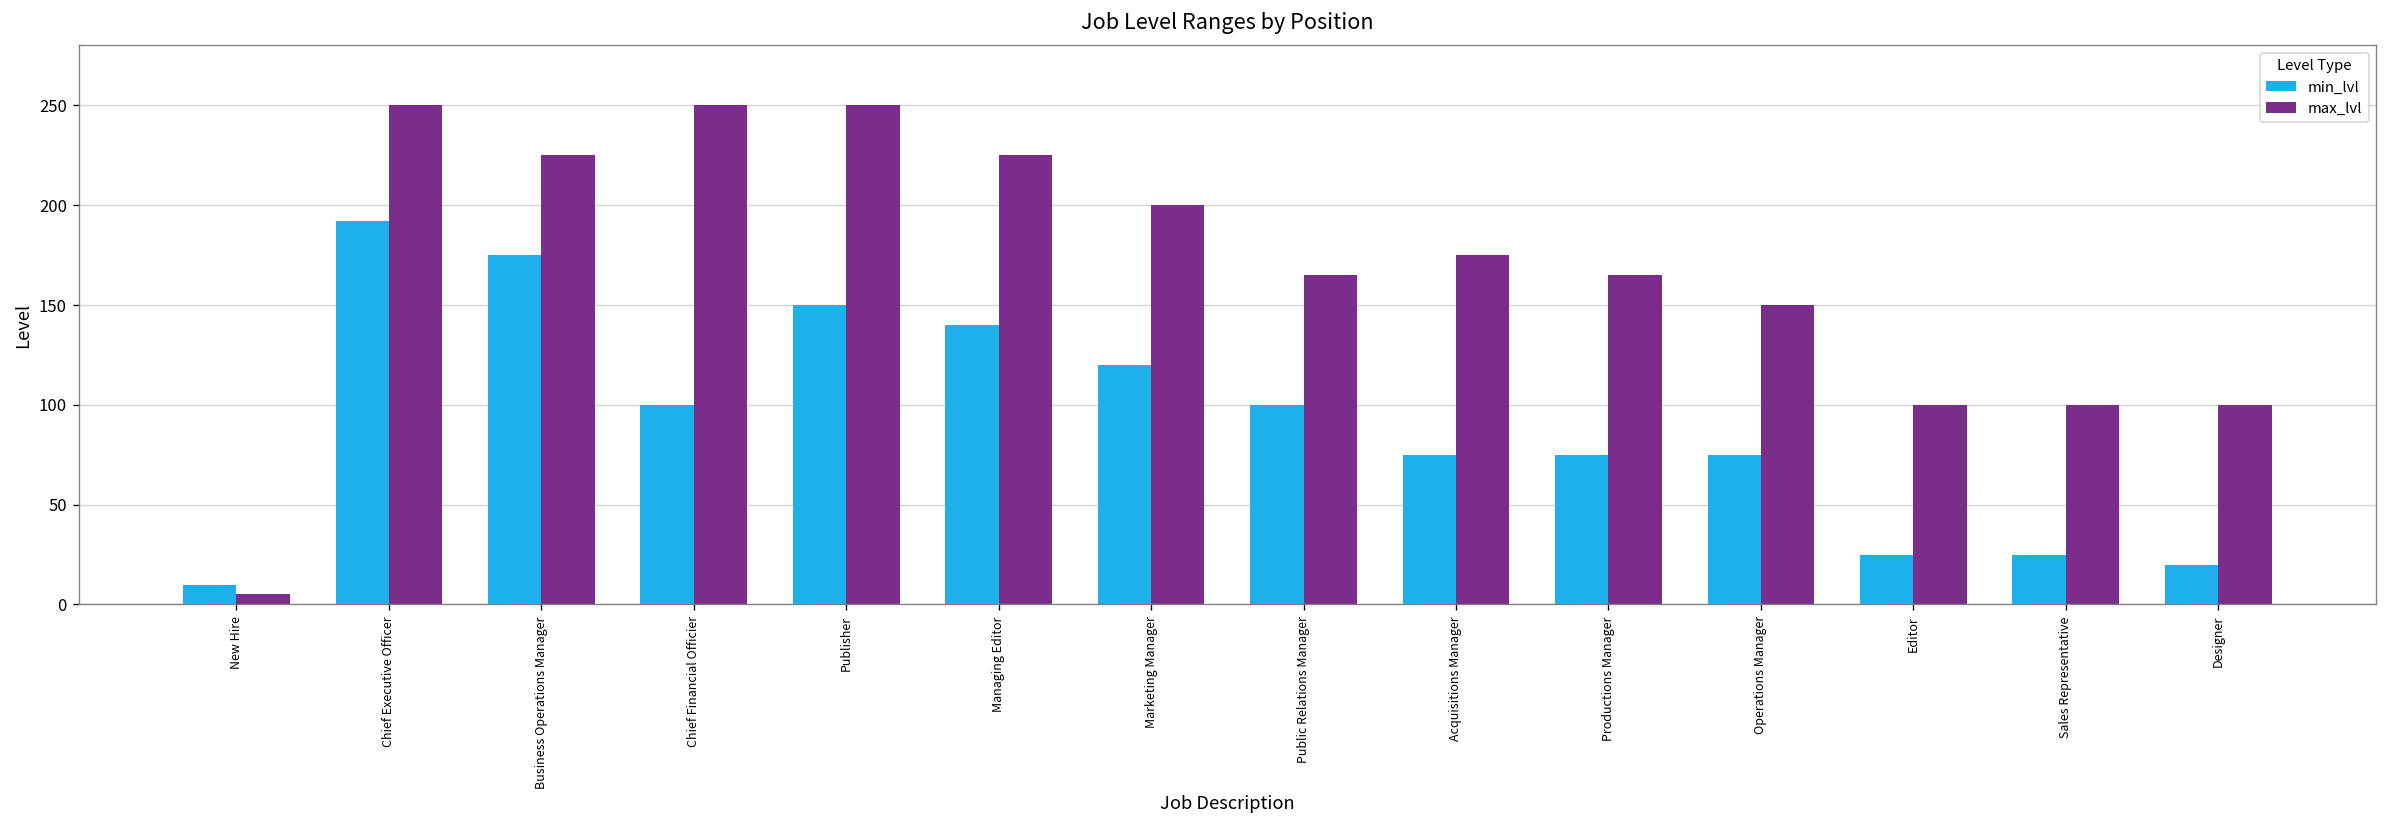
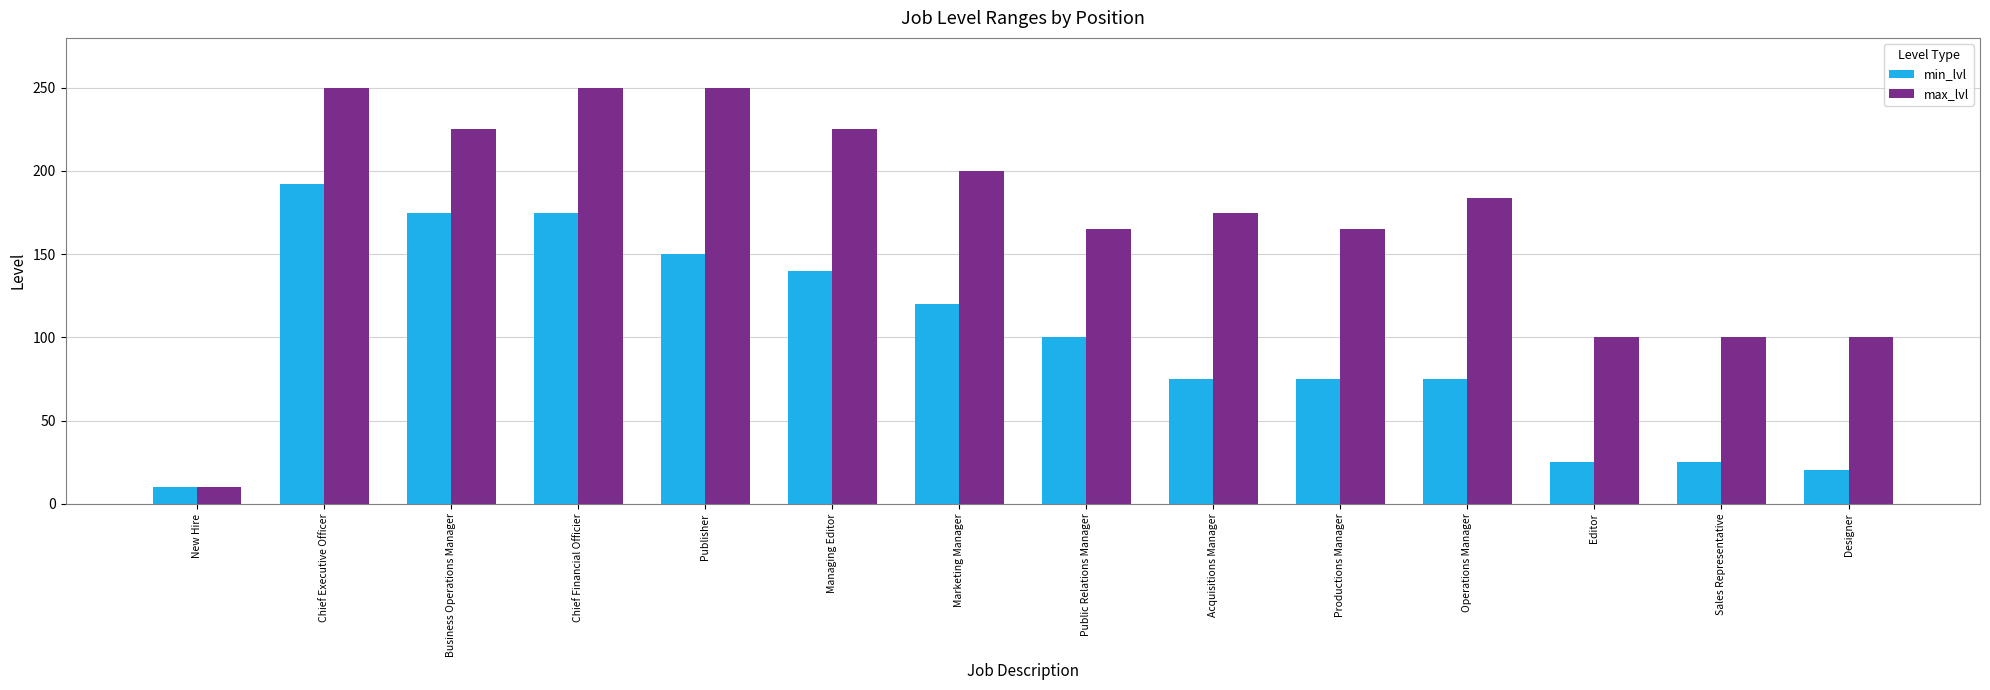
  {
    "min_lvl": {
      "New Hire": 10,
      "Chief Executive Officer": 192,
      "Business Operations Manager": 175,
-     "Chief Financial Officier": 100,
+     "Chief Financial Officier": 175,
      "Publisher": 150,
      "Managing Editor": 140,
      "Marketing Manager": 120,
      "Public Relations Manager": 100,
      "Acquisitions Manager": 75,
      "Productions Manager": 75,
      "Operations Manager": 75,
      "Editor": 25,
      "Sales Representative": 25,
      "Designer": 20
    },
    "max_lvl": {
-     "New Hire": 5,
+     "New Hire": 10,
      "Chief Executive Officer": 250,
      "Business Operations Manager": 225,
      "Chief Financial Officier": 250,
      "Publisher": 250,
      "Managing Editor": 225,
      "Marketing Manager": 200,
      "Public Relations Manager": 165,
      "Acquisitions Manager": 175,
      "Productions Manager": 165,
-     "Operations Manager": 150,
+     "Operations Manager": 184,
      "Editor": 100,
      "Sales Representative": 100,
      "Designer": 100
    }
  }
